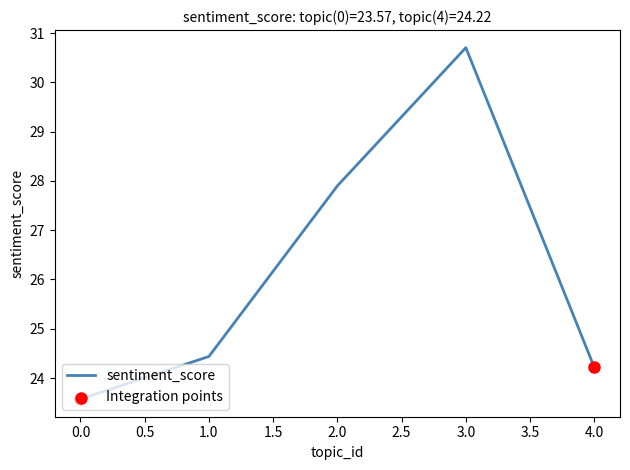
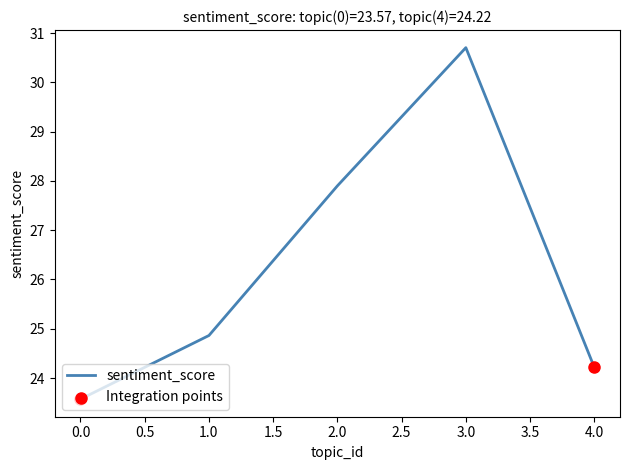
  {
    "sentiment_score": {
-     "1.0": 24.4,
+     "1.0": 24.9,
      "2.0": 27.9,
      "3.0": 30.7
    }
  }
